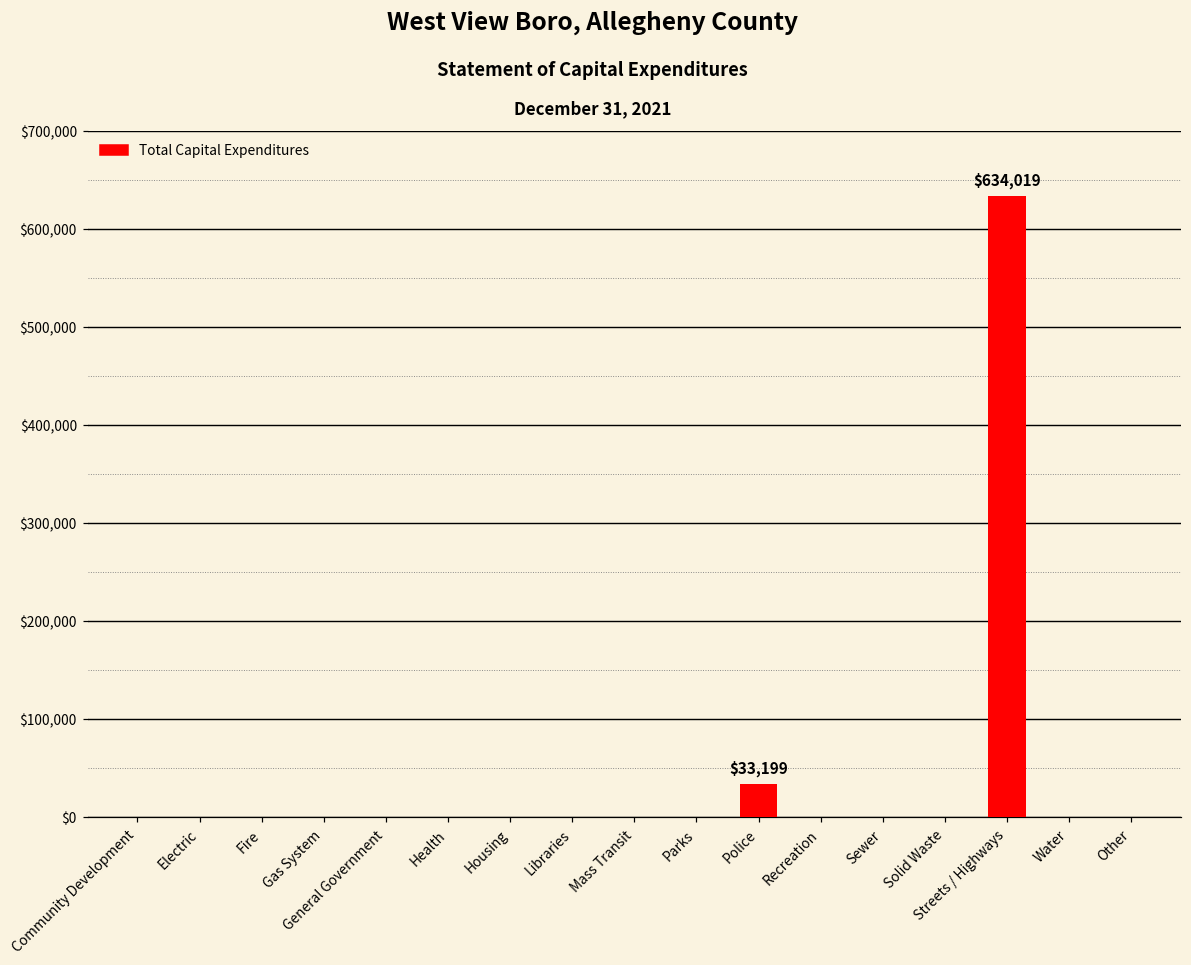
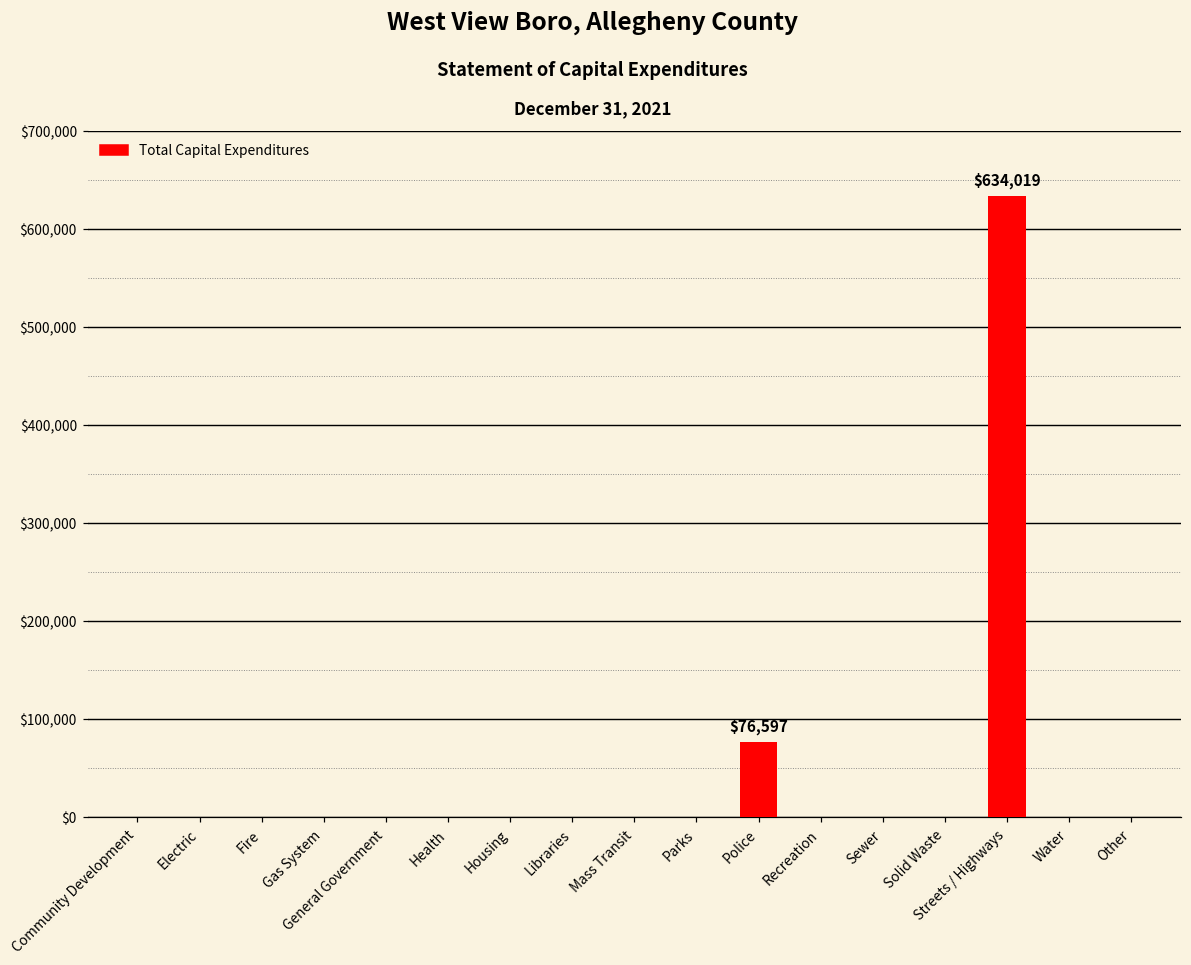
  {
-   "Police": "$33,199",
+   "Police": "$76,597",
    "Streets / Highways": "$634,019"
  }
